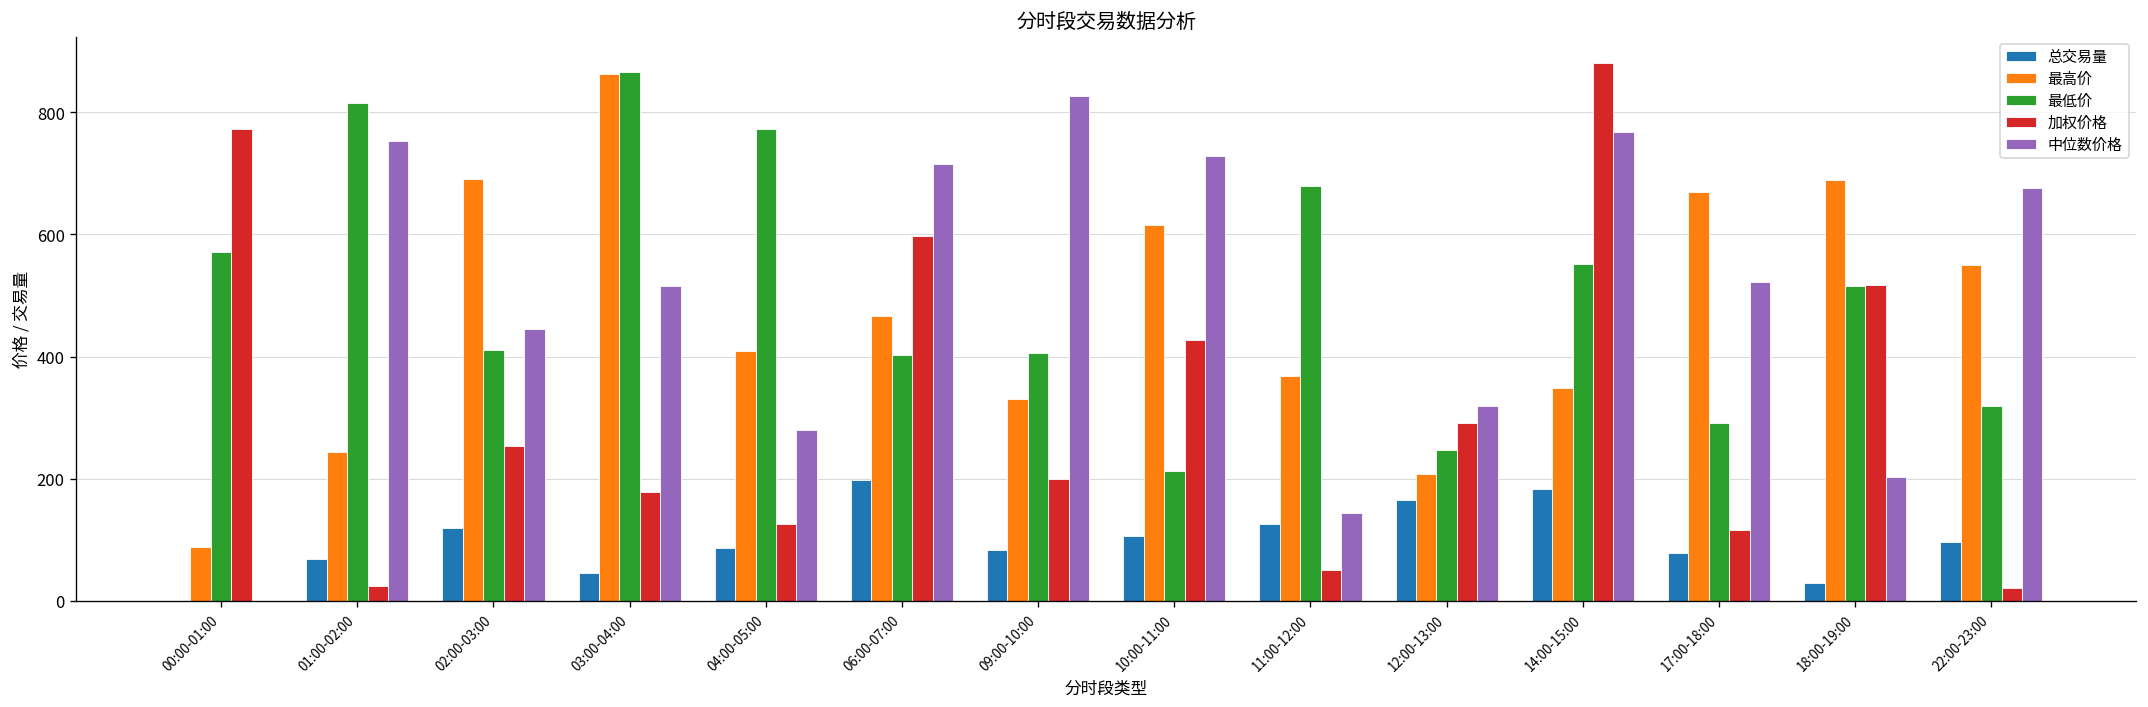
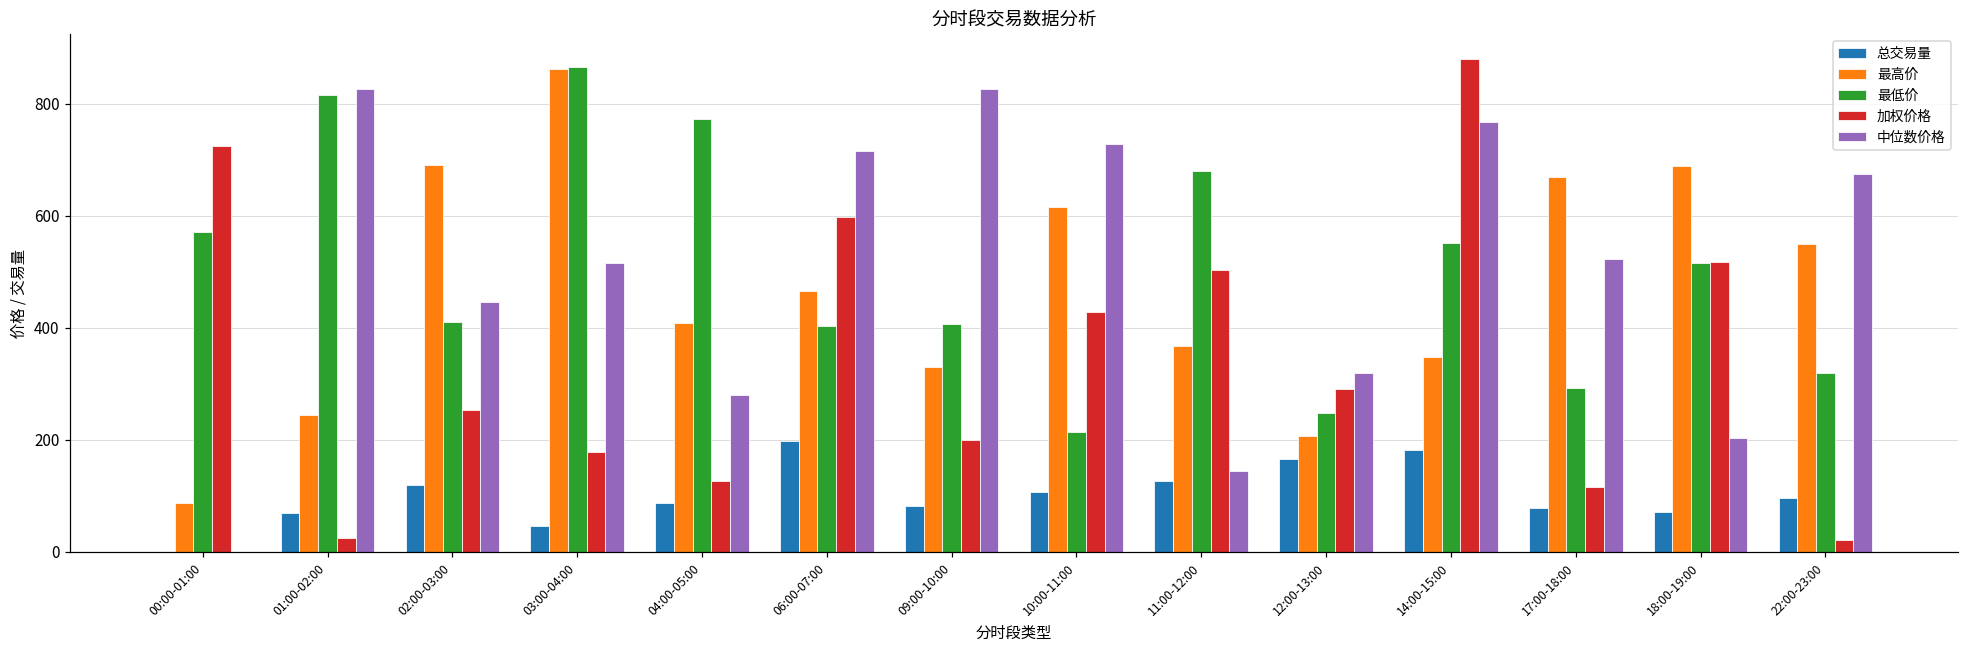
  {
    "总交易量": {
      "00:00-01:00": 0,
      "01:00-02:00": 70,
      "02:00-03:00": 120,
      "03:00-04:00": 50,
      "04:00-05:00": 90,
      "06:00-07:00": 200,
      "09:00-10:00": 80,
      "10:00-11:00": 110,
      "11:00-12:00": 130,
      "12:00-13:00": 170,
      "14:00-15:00": 180,
      "17:00-18:00": 80,
-     "18:00-19:00": 30,
+     "18:00-19:00": 70,
      "22:00-23:00": 100
    },
    "最高价": {
      "00:00-01:00": 90,
      "01:00-02:00": 240,
      "02:00-03:00": 690,
      "03:00-04:00": 860,
      "04:00-05:00": 410,
      "06:00-07:00": 470,
      "09:00-10:00": 330,
      "10:00-11:00": 620,
      "11:00-12:00": 370,
      "12:00-13:00": 210,
      "14:00-15:00": 350,
      "17:00-18:00": 670,
      "18:00-19:00": 690,
      "22:00-23:00": 550
    },
    "最低价": {
      "00:00-01:00": 570,
      "01:00-02:00": 820,
      "02:00-03:00": 410,
      "03:00-04:00": 870,
      "04:00-05:00": 770,
      "06:00-07:00": 400,
      "09:00-10:00": 410,
      "10:00-11:00": 210,
      "11:00-12:00": 680,
      "12:00-13:00": 250,
      "14:00-15:00": 550,
      "17:00-18:00": 290,
      "18:00-19:00": 520,
      "22:00-23:00": 320
    },
    "加权价格": {
-     "00:00-01:00": 770,
+     "00:00-01:00": 720,
      "01:00-02:00": 20,
      "02:00-03:00": 250,
      "03:00-04:00": 180,
      "04:00-05:00": 130,
      "06:00-07:00": 600,
      "09:00-10:00": 200,
      "10:00-11:00": 430,
-     "11:00-12:00": 50,
+     "11:00-12:00": 500,
      "12:00-13:00": 290,
      "14:00-15:00": 880,
      "17:00-18:00": 120,
      "18:00-19:00": 520,
      "22:00-23:00": 20
    },
    "中位数价格": {
-     "01:00-02:00": 750,
+     "01:00-02:00": 830,
      "02:00-03:00": 450,
      "03:00-04:00": 520,
      "04:00-05:00": 280,
      "06:00-07:00": 720,
      "09:00-10:00": 830,
      "10:00-11:00": 730,
      "11:00-12:00": 140,
      "12:00-13:00": 320,
      "14:00-15:00": 770,
      "17:00-18:00": 520,
      "18:00-19:00": 200,
      "22:00-23:00": 680
    }
  }
